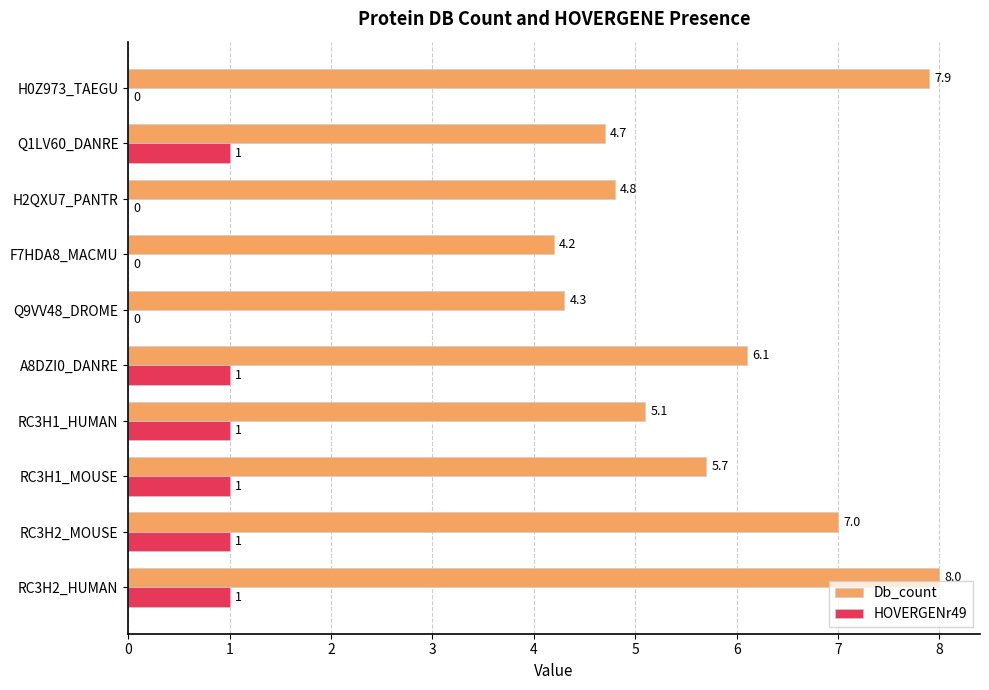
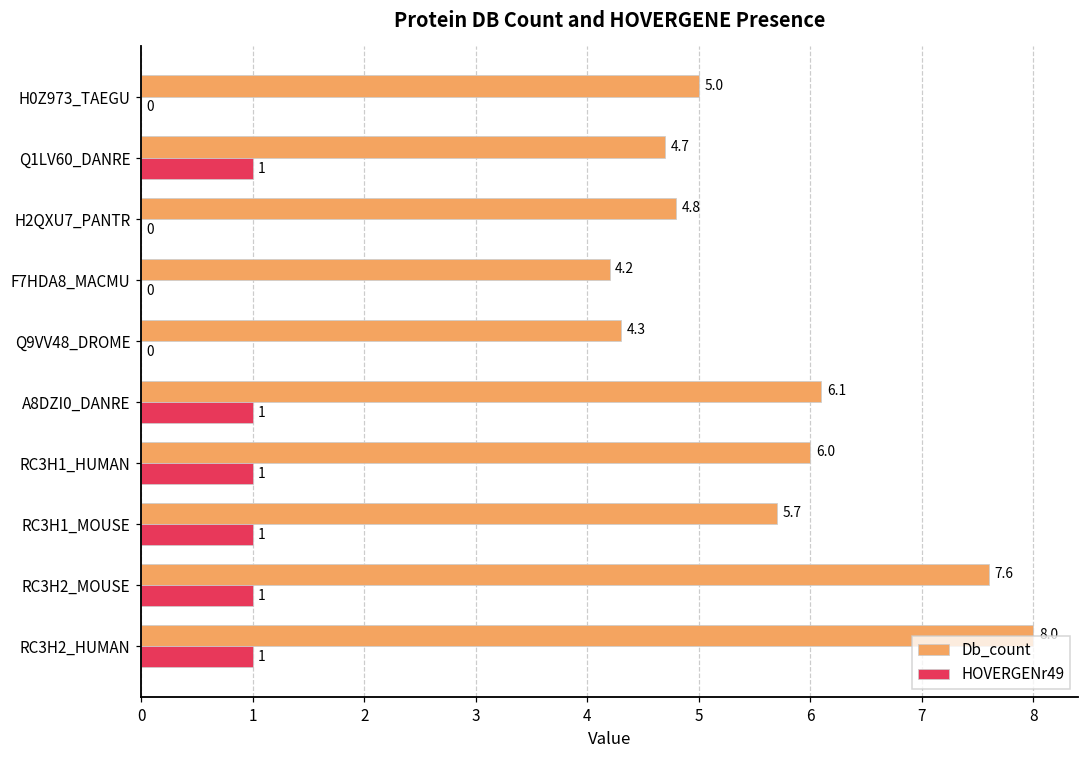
  {
    "Db_count": {
-     "H0Z973_TAEGU": 7.9,
+     "H0Z973_TAEGU": 5.0,
      "Q1LV60_DANRE": 4.7,
      "H2QXU7_PANTR": 4.8,
      "F7HDA8_MACMU": 4.2,
      "Q9VV48_DROME": 4.3,
      "A8DZI0_DANRE": 6.1,
-     "RC3H1_HUMAN": 5.1,
+     "RC3H1_HUMAN": 6.0,
      "RC3H1_MOUSE": 5.7,
-     "RC3H2_MOUSE": 7.0
+     "RC3H2_MOUSE": 7.6
    },
    "HOVERGENr49": {
      "H0Z973_TAEGU": 0,
      "Q1LV60_DANRE": 1,
      "H2QXU7_PANTR": 0,
      "F7HDA8_MACMU": 0,
      "Q9VV48_DROME": 0,
      "A8DZI0_DANRE": 1,
      "RC3H1_HUMAN": 1,
      "RC3H1_MOUSE": 1,
      "RC3H2_MOUSE": 1,
      "RC3H2_HUMAN": 1
    }
  }
